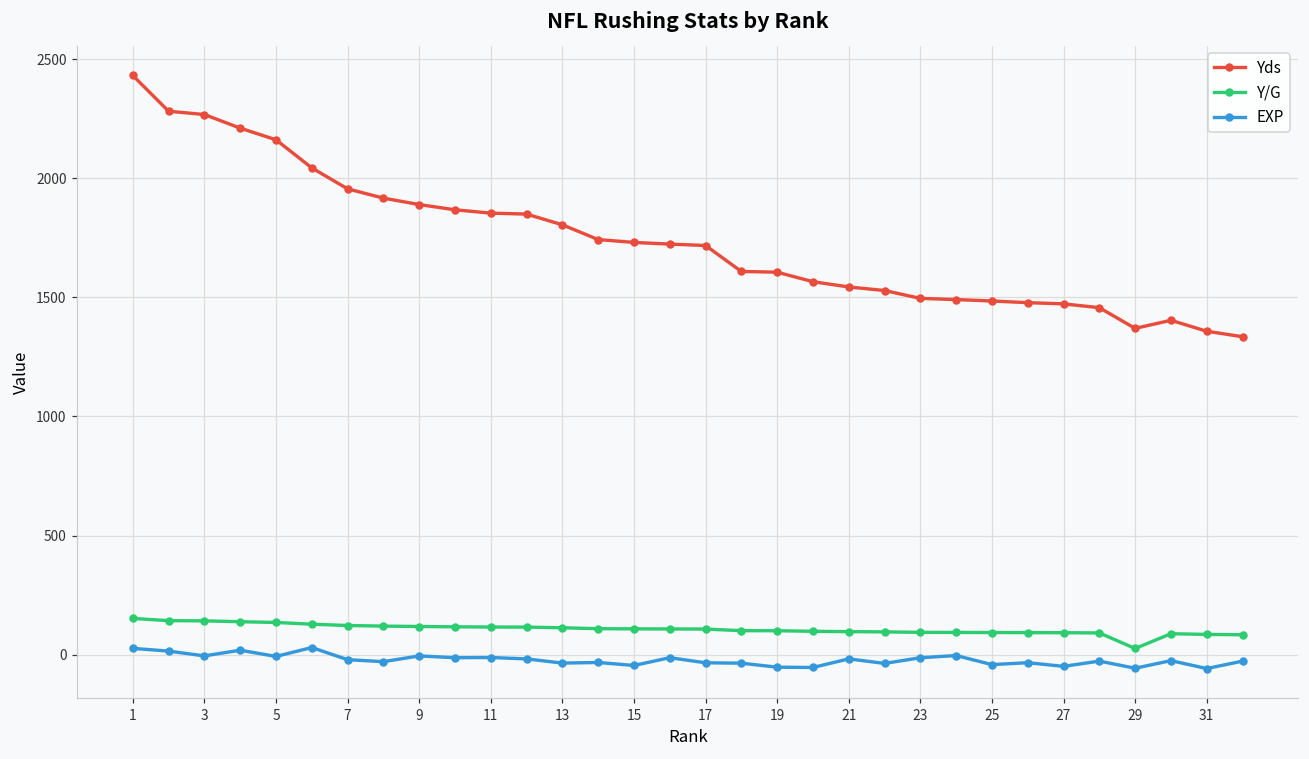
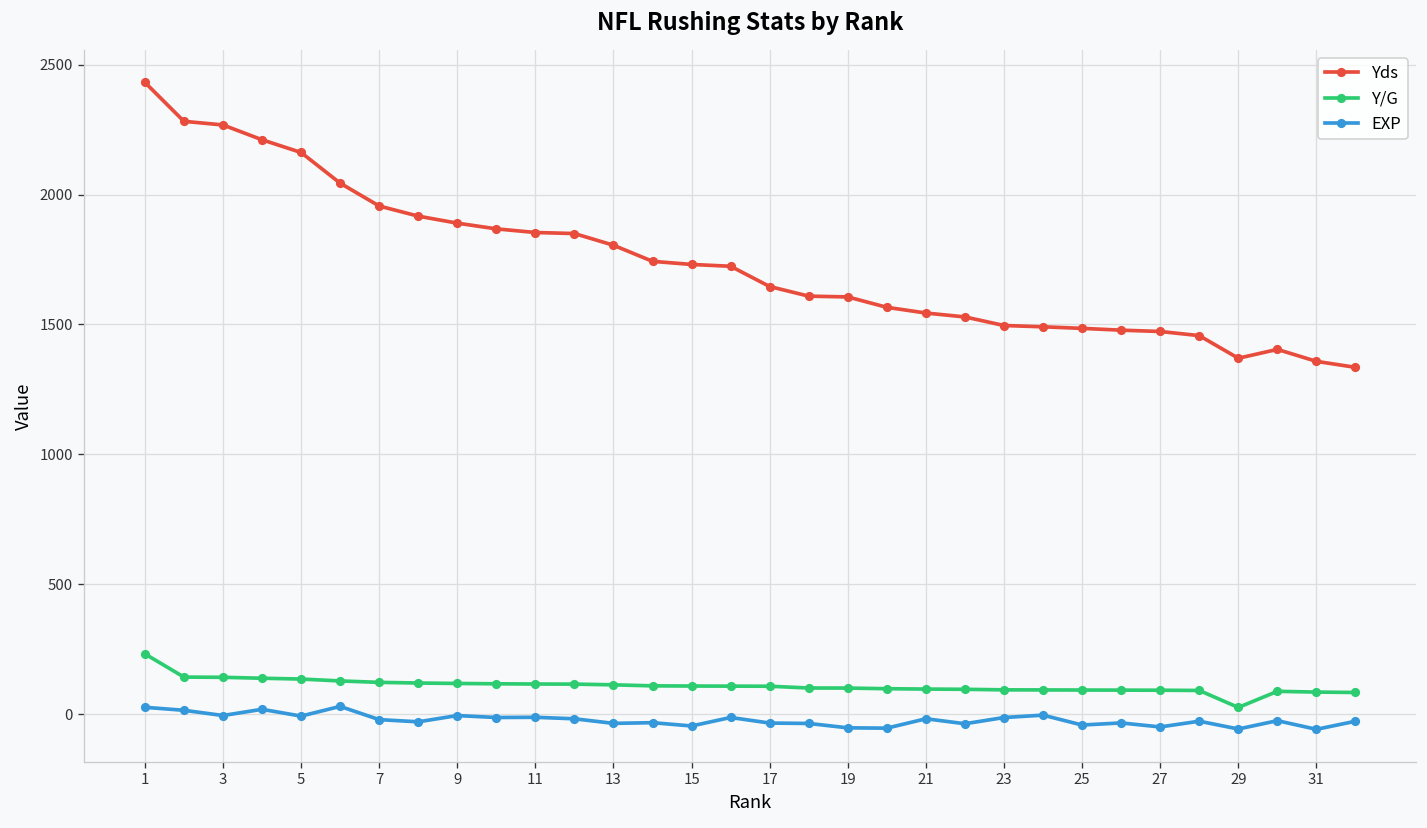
  {
    "Yds": {
      "1": 2430,
      "3": 2270,
      "5": 2160,
      "7": 1960,
      "9": 1890,
      "11": 1850,
      "13": 1810,
      "15": 1730,
-     "17": 1720,
+     "17": 1650,
      "19": 1610,
      "21": 1540,
      "23": 1500,
      "25": 1490,
      "27": 1470,
      "29": 1370,
      "31": 1360
    },
    "Y/G": {
-     "1": 150,
+     "1": 230,
      "3": 140,
      "5": 140,
      "7": 120,
      "9": 120,
      "11": 120,
      "13": 110,
      "15": 110,
      "17": 110,
      "19": 100,
      "21": 100,
      "23": 90,
      "25": 90,
      "27": 90,
      "29": 30,
      "31": 80
    },
    "EXP": {
      "1": 30,
      "3": -10,
      "5": -10,
      "7": -20,
      "9": -10,
      "11": -10,
      "13": -40,
      "15": -50,
      "17": -30,
      "19": -50,
      "21": -20,
      "23": -10,
      "25": -40,
      "27": -50,
      "29": -60,
      "31": -60
    }
  }
